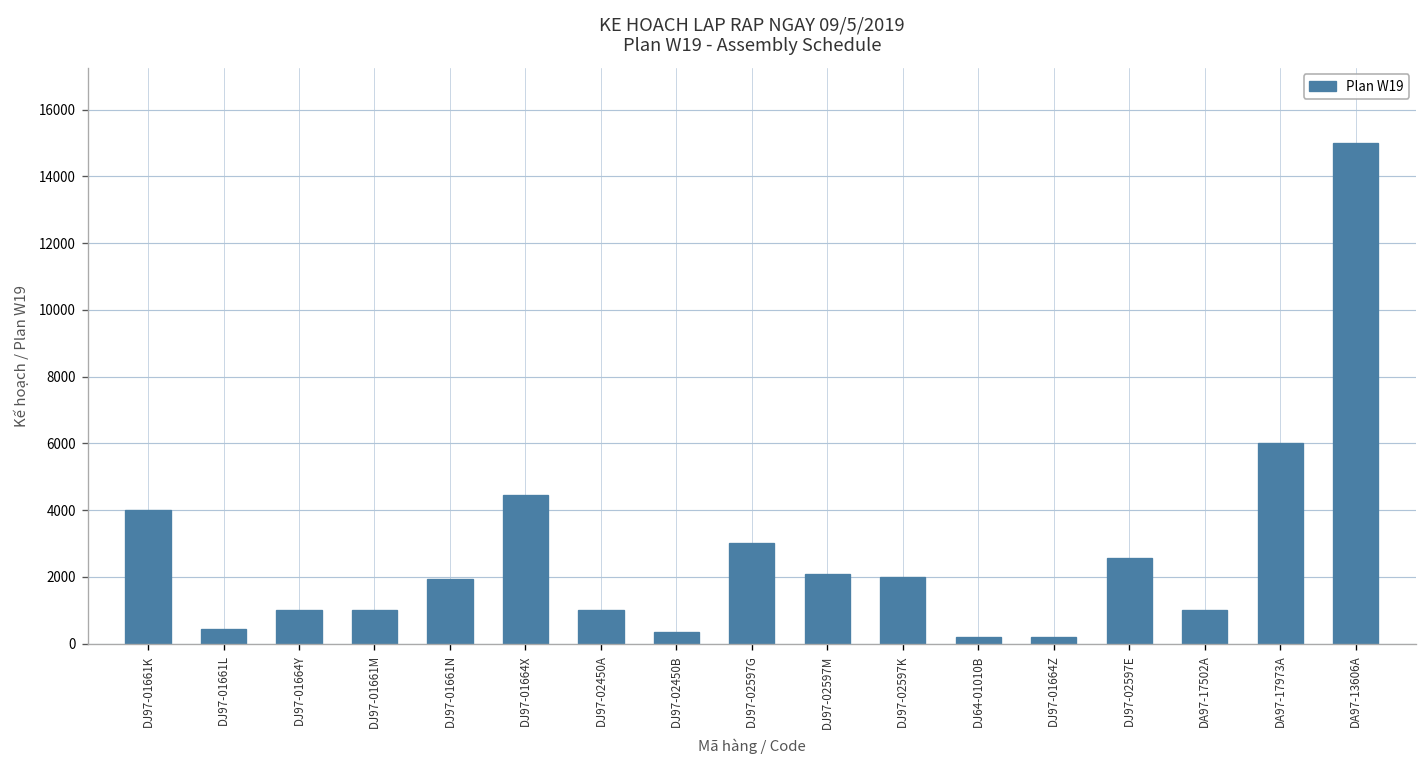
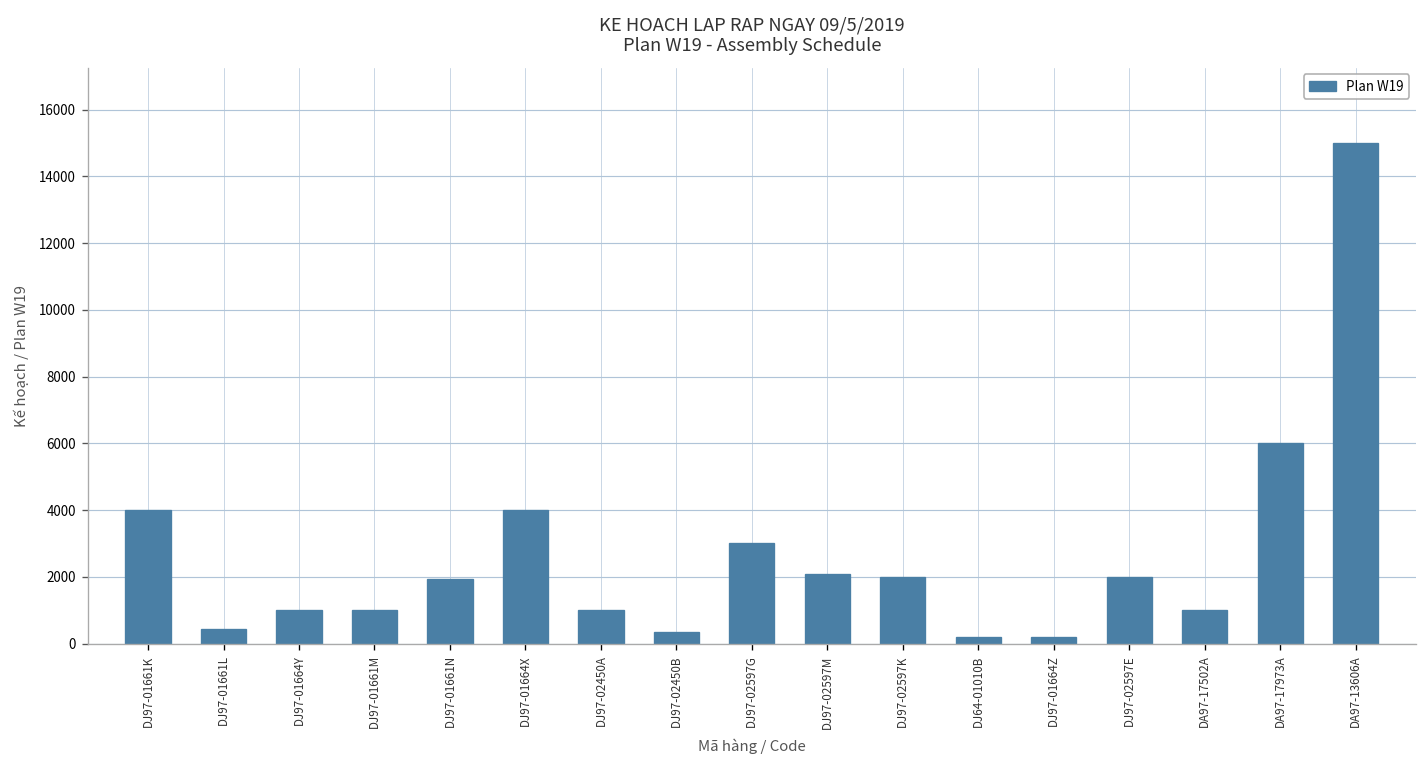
  {
    "DJ97-01661K": 4000,
    "DJ97-01661L": 400,
    "DJ97-01664Y": 1000,
    "DJ97-01661M": 1000,
    "DJ97-01661N": 1900,
-   "DJ97-01664X": 4500,
+   "DJ97-01664X": 4000,
    "DJ97-02450A": 1000,
    "DJ97-02450B": 300,
    "DJ97-02597G": 3000,
    "DJ97-02597M": 2100,
    "DJ97-02597K": 2000,
    "DJ64-01010B": 200,
    "DJ97-01664Z": 200,
-   "DJ97-02597E": 2600,
+   "DJ97-02597E": 2000,
    "DA97-17502A": 1000,
    "DA97-17973A": 6000,
    "DA97-13606A": 15000
  }
